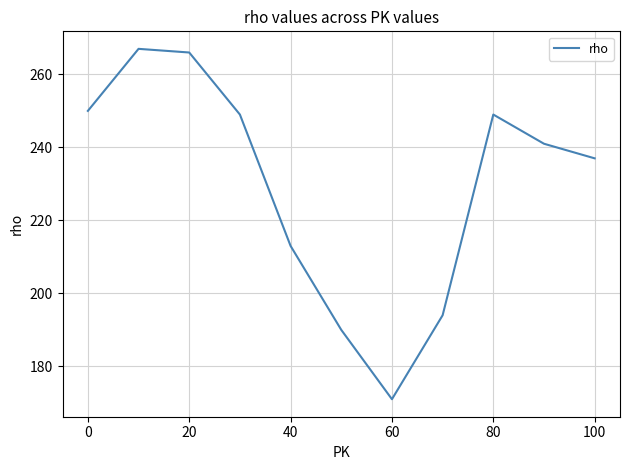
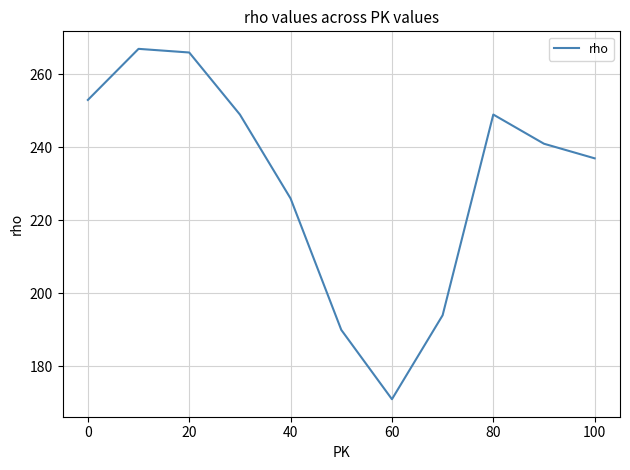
  {
-   "0": 250,
+   "0": 253,
    "20": 266,
-   "40": 213,
+   "40": 226,
    "60": 171,
    "80": 249,
    "100": 237
  }
